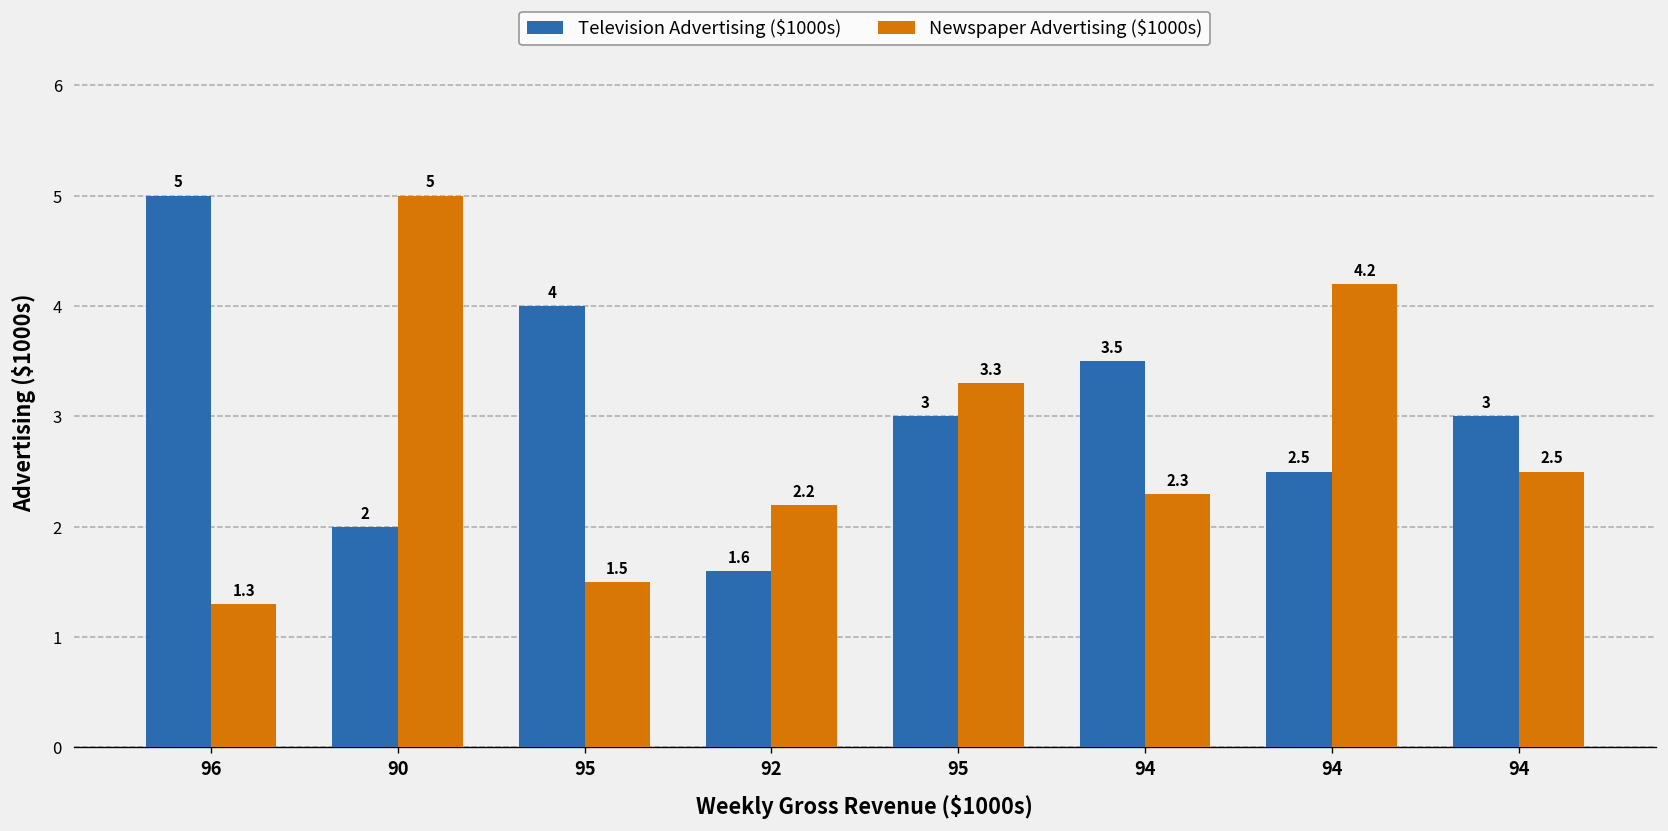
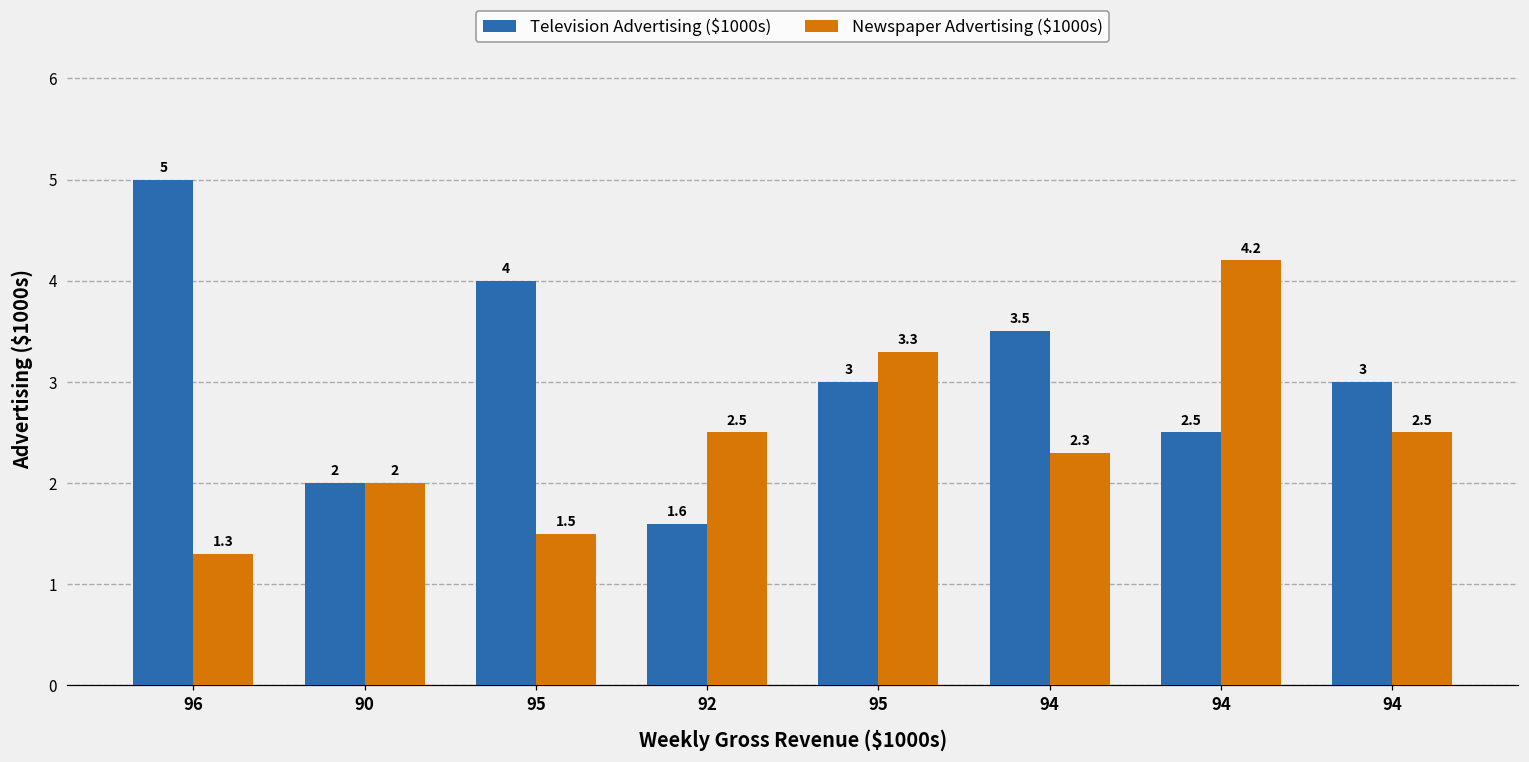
  {
    "Television Advertising ($1000s)": {
      "96": 5,
      "90": 2,
      "92": 1.6
    },
    "Newspaper Advertising ($1000s)": {
      "96": 1.3,
-     "90": 5,
-     "92": 2.2
+     "90": 2,
+     "92": 2.5
    }
  }
